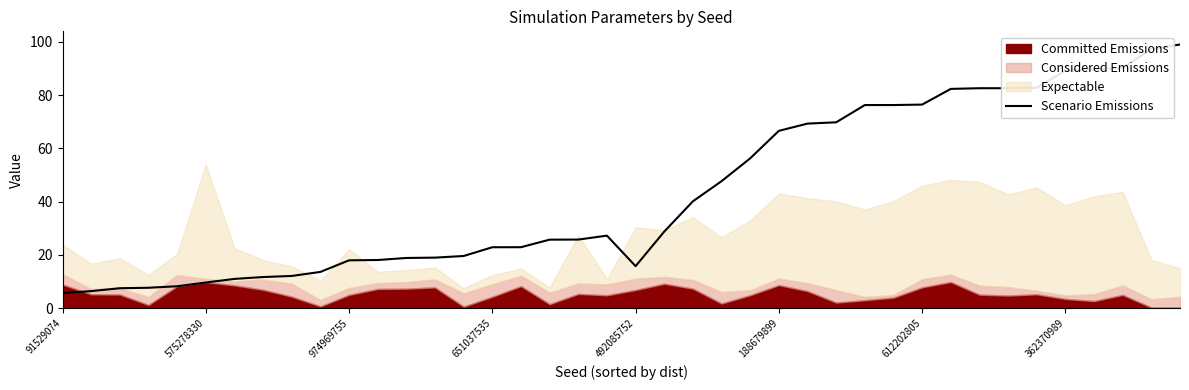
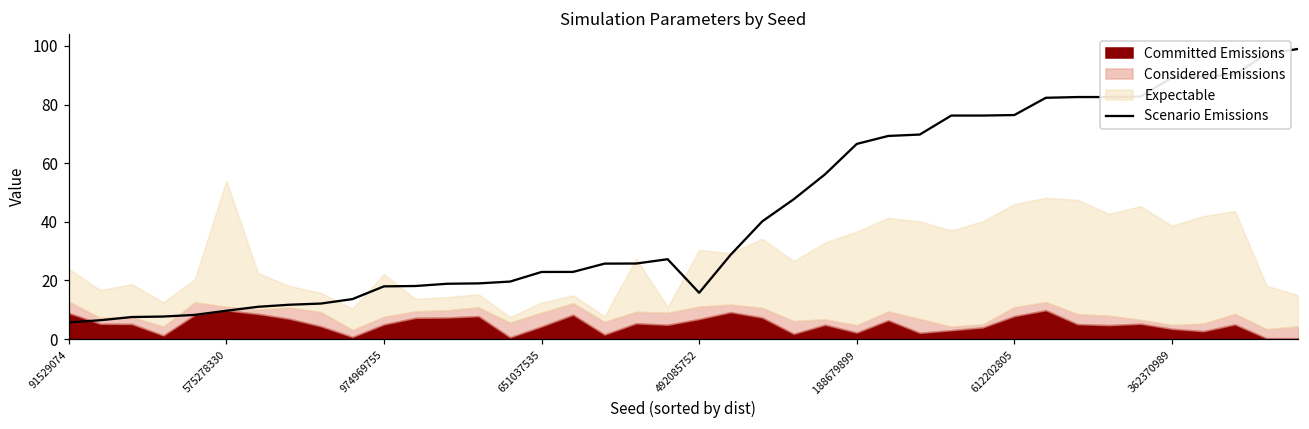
  {
    "Scenario Emissions": {
      "91529074": 6,
      "974969755": 18,
      "651037535": 23,
      "492085752": 16,
      "188679899": 67,
      "612202805": 76
    },
    "Committed Emissions": {
      "91529074": 9,
      "974969755": 5,
      "651037535": 4,
      "492085752": 7,
-     "188679899": 9,
+     "188679899": 2,
      "612202805": 8,
      "362370989": 4
    },
    "Considered Emissions": {
      "91529074": 4,
      "575278330": 1,
      "974969755": 3,
      "651037535": 5,
      "492085752": 4,
      "188679899": 2,
      "612202805": 3,
      "362370989": 1
    },
    "Expectable": {
      "91529074": 11,
      "575278330": 43,
      "974969755": 15,
      "651037535": 3,
      "492085752": 19,
      "188679899": 32,
      "612202805": 35,
      "362370989": 34
    }
  }
